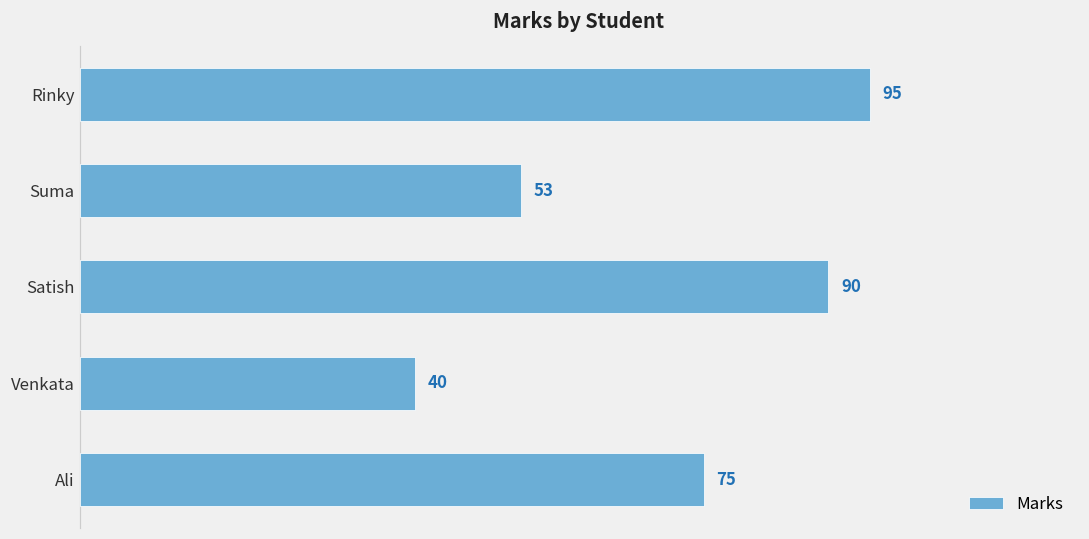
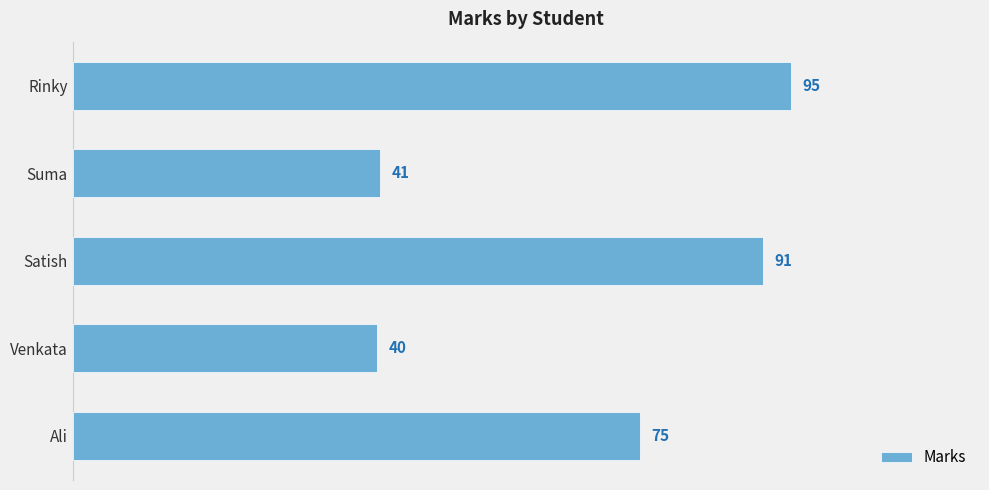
  {
    "Rinky": 95,
-   "Suma": 53,
-   "Satish": 90,
+   "Suma": 41,
+   "Satish": 91,
    "Venkata": 40,
    "Ali": 75
  }
